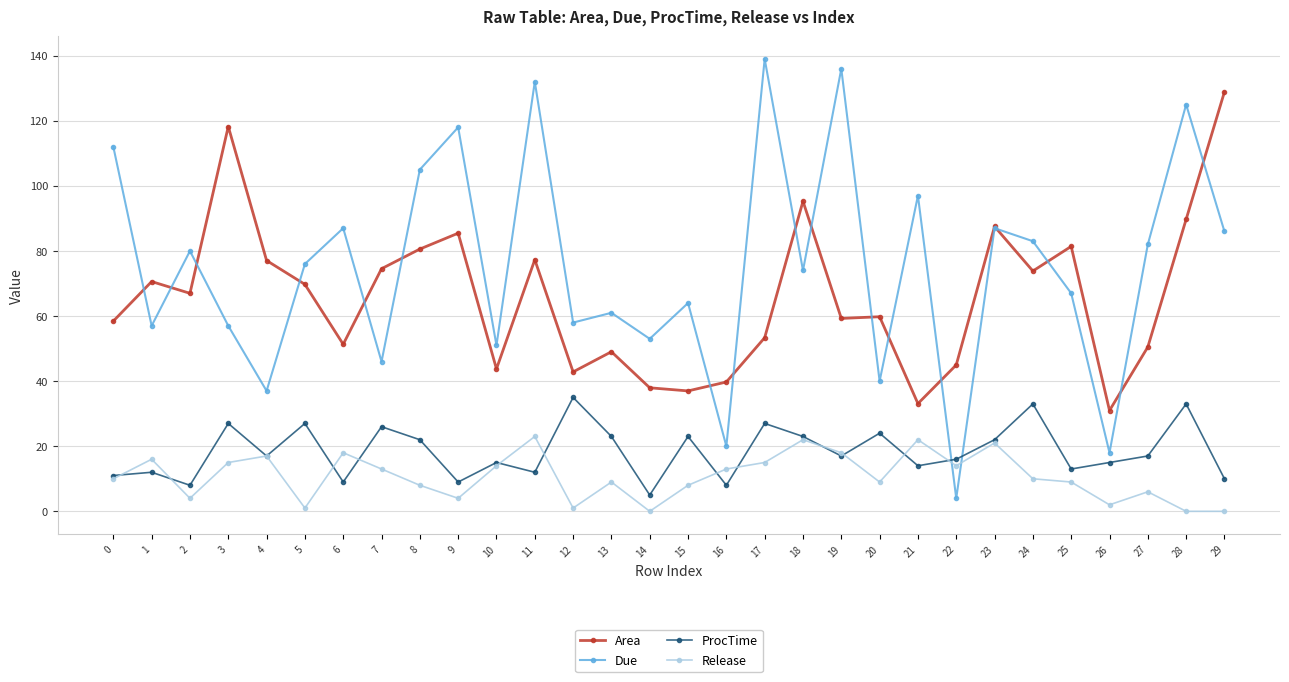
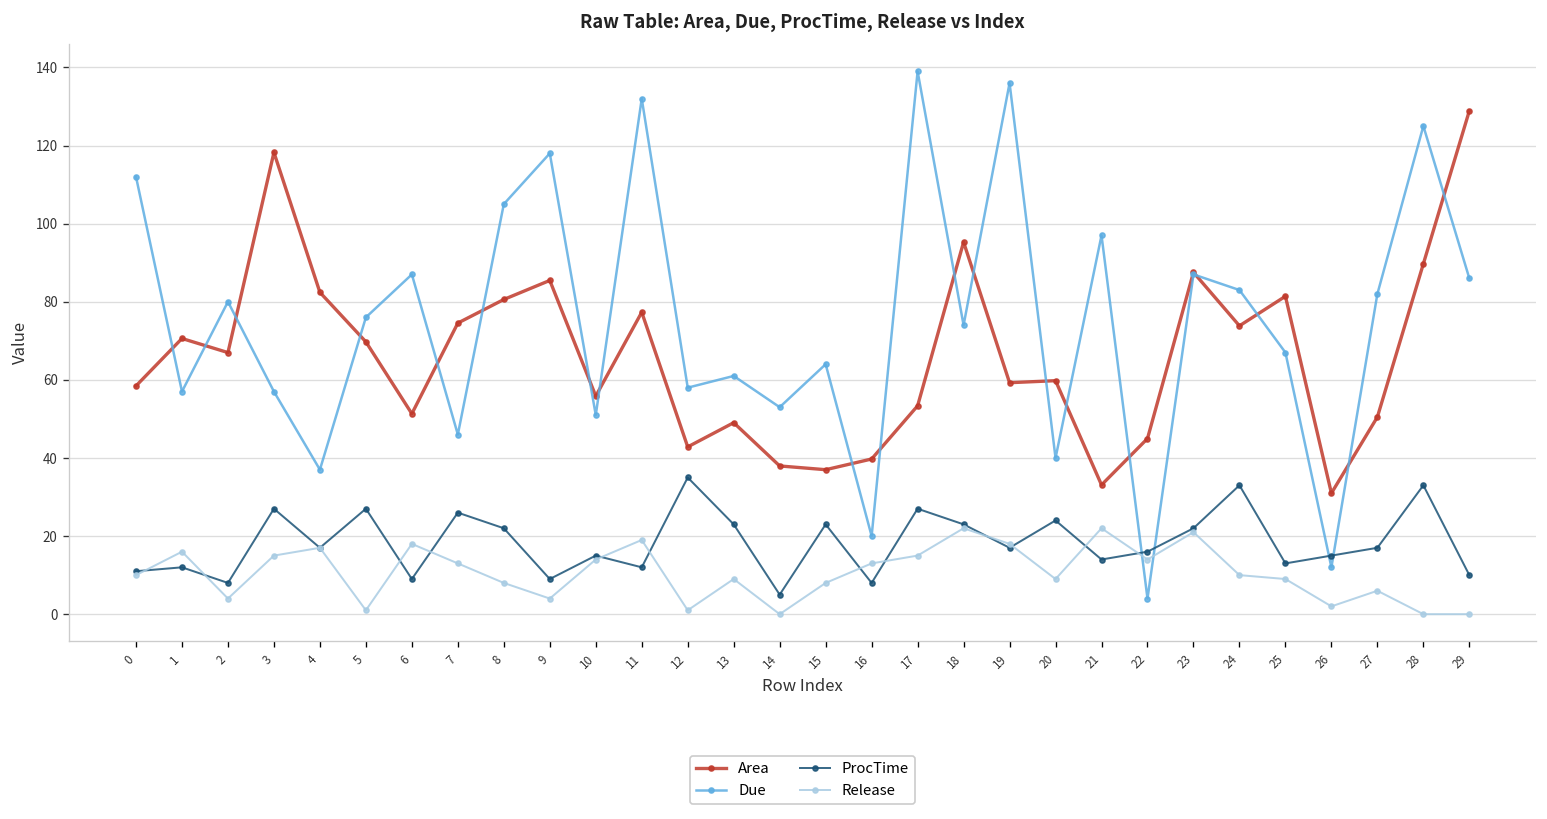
  {
    "Area": {
      "0": 58,
      "1": 71,
      "2": 67,
      "3": 118,
-     "4": 77,
+     "4": 82,
      "5": 70,
      "6": 51,
      "7": 75,
      "8": 81,
      "9": 85,
-     "10": 44,
+     "10": 56,
      "11": 77,
      "12": 43,
      "13": 49,
      "14": 38,
      "15": 37,
      "16": 40,
      "17": 53,
      "18": 95,
      "19": 59,
      "20": 60,
      "21": 33,
      "22": 45,
      "24": 74,
      "25": 81,
      "26": 31,
      "27": 50,
      "28": 90,
      "29": 129
    },
    "Due": {
      "0": 112,
      "1": 57,
      "2": 80,
      "3": 57,
      "4": 37,
      "5": 76,
      "6": 87,
      "7": 46,
      "8": 105,
      "9": 118,
      "10": 51,
      "11": 132,
      "12": 58,
      "13": 61,
      "14": 53,
      "15": 64,
      "16": 20,
      "17": 139,
      "18": 74,
      "19": 136,
      "20": 40,
      "21": 97,
      "22": 4,
      "24": 83,
      "25": 67,
-     "26": 18,
+     "26": 12,
      "27": 82,
      "28": 125,
      "29": 86
    },
    "ProcTime": {
      "0": 11,
      "1": 12,
      "2": 8,
      "3": 27,
      "5": 27,
      "6": 9,
      "7": 26,
      "8": 22,
      "9": 9,
      "10": 15,
      "11": 12,
      "12": 35,
      "13": 23,
      "14": 5,
      "15": 23,
      "16": 8,
      "17": 27,
      "18": 23,
      "19": 17,
      "20": 24,
      "21": 14,
      "22": 16,
      "23": 22,
      "24": 33,
      "25": 13,
      "26": 15,
      "27": 17,
      "28": 33,
      "29": 10
    },
    "Release": {
      "0": 10,
      "1": 16,
      "2": 4,
      "3": 15,
      "5": 1,
      "6": 18,
      "7": 13,
      "8": 8,
      "9": 4,
      "10": 14,
-     "11": 23,
+     "11": 19,
      "12": 1,
      "13": 9,
      "14": 0,
      "15": 8,
      "16": 13,
      "17": 15,
      "18": 22,
      "19": 18,
      "20": 9,
      "21": 22,
      "22": 14,
      "23": 21,
      "24": 10,
      "25": 9,
      "26": 2,
      "27": 6,
      "28": 0,
      "29": 0
    }
  }
